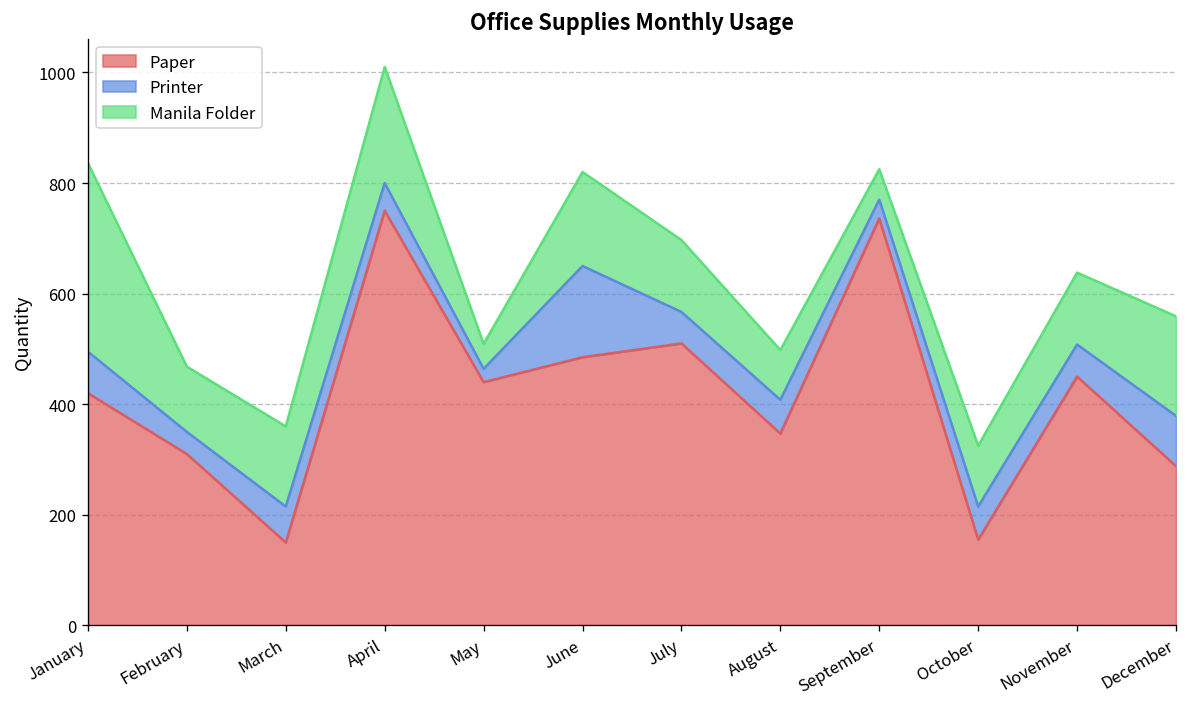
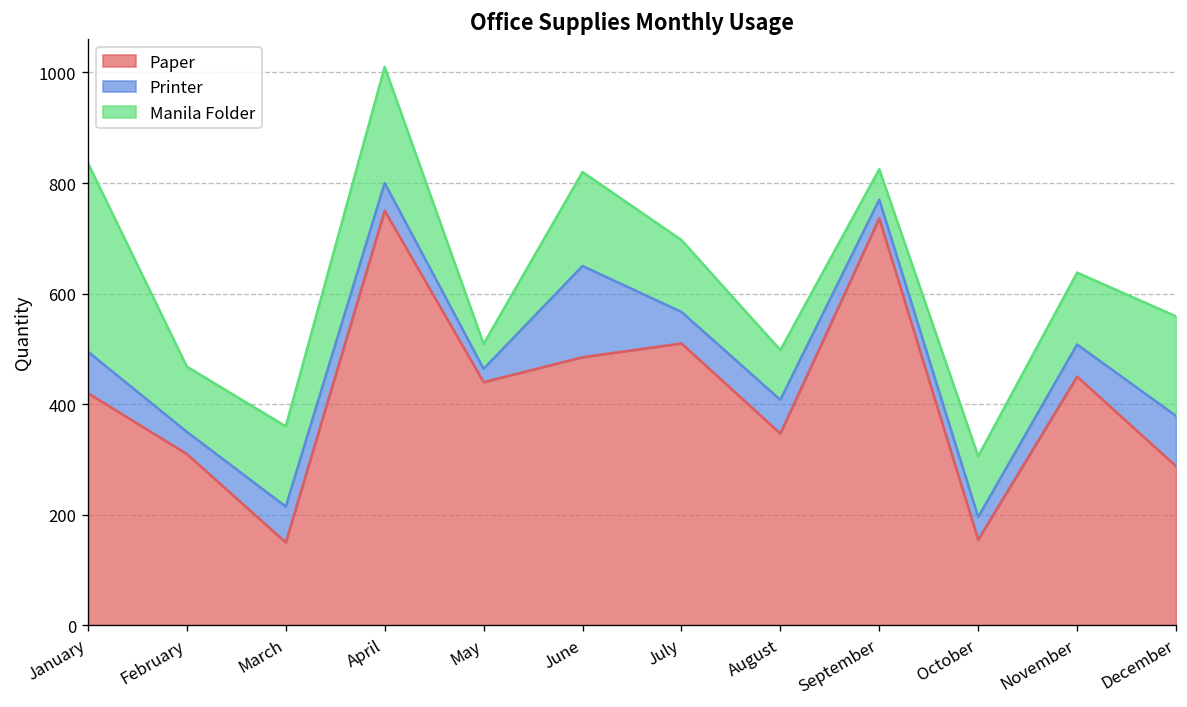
  {
    "Paper": {
      "January": 420,
      "February": 310,
      "March": 150,
      "April": 750,
      "May": 440,
      "June": 490,
      "July": 510,
      "August": 350,
      "September": 740,
      "October": 160,
      "November": 450,
      "December": 290
    },
    "Printer": {
      "January": 80,
      "February": 40,
      "March": 70,
      "April": 50,
      "May": 20,
      "June": 170,
      "July": 60,
      "August": 60,
      "September": 30,
-     "October": 60,
+     "October": 40,
      "November": 60,
      "December": 90
    },
    "Manila Folder": {
      "January": 340,
      "February": 120,
      "March": 150,
      "April": 210,
      "May": 50,
      "June": 170,
      "July": 130,
      "August": 90,
      "September": 60,
      "October": 110,
      "November": 130,
      "December": 180
    }
  }
